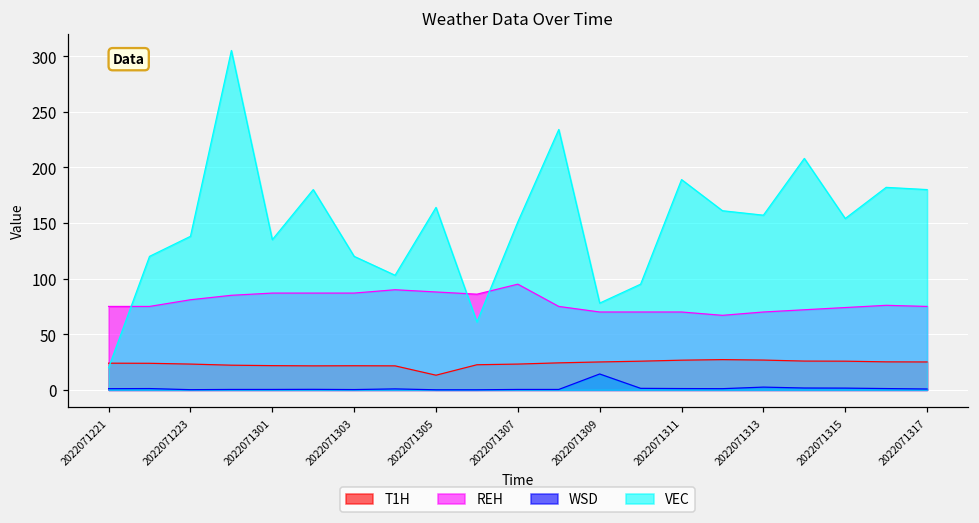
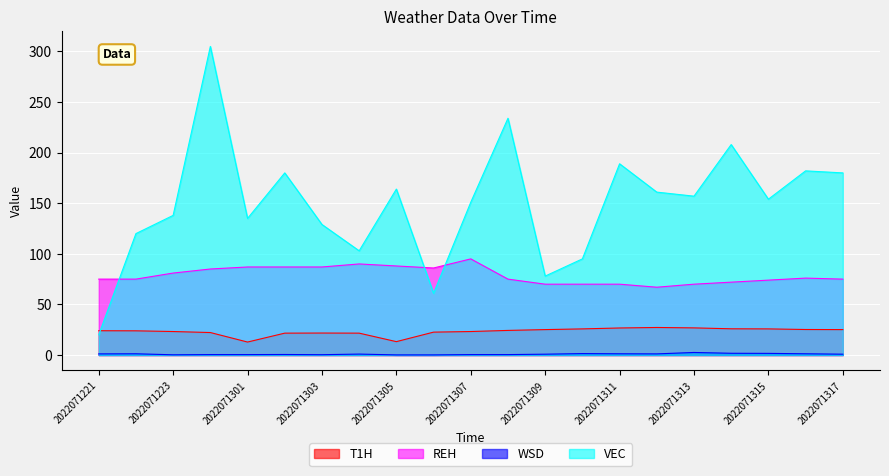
  {
    "T1H": {
      "2022071221": 24,
      "2022071223": 23,
-     "2022071301": 22,
+     "2022071301": 13,
      "2022071303": 22,
      "2022071305": 13,
      "2022071307": 23,
      "2022071309": 25,
      "2022071311": 27,
      "2022071313": 27,
      "2022071315": 26,
      "2022071317": 25
    },
    "REH": {
      "2022071221": 75,
      "2022071223": 81,
      "2022071301": 87,
      "2022071303": 87,
      "2022071305": 88,
      "2022071307": 95,
      "2022071309": 70,
      "2022071311": 70,
      "2022071313": 70,
      "2022071315": 74,
      "2022071317": 75
    },
    "WSD": {
      "2022071221": 1,
      "2022071223": 0,
      "2022071301": 0,
      "2022071303": 0,
      "2022071305": 0,
      "2022071307": 0,
-     "2022071309": 14,
+     "2022071309": 1,
      "2022071311": 1,
      "2022071313": 3,
      "2022071315": 2,
      "2022071317": 1
    },
    "VEC": {
      "2022071221": 20,
      "2022071223": 138,
      "2022071301": 135,
-     "2022071303": 120,
+     "2022071303": 129,
      "2022071305": 164,
      "2022071307": 151,
      "2022071309": 78,
      "2022071311": 189,
      "2022071313": 157,
      "2022071315": 154,
      "2022071317": 180
    }
  }
